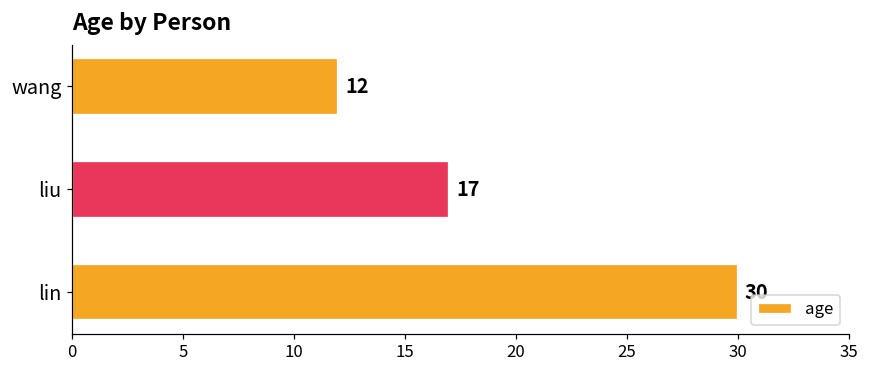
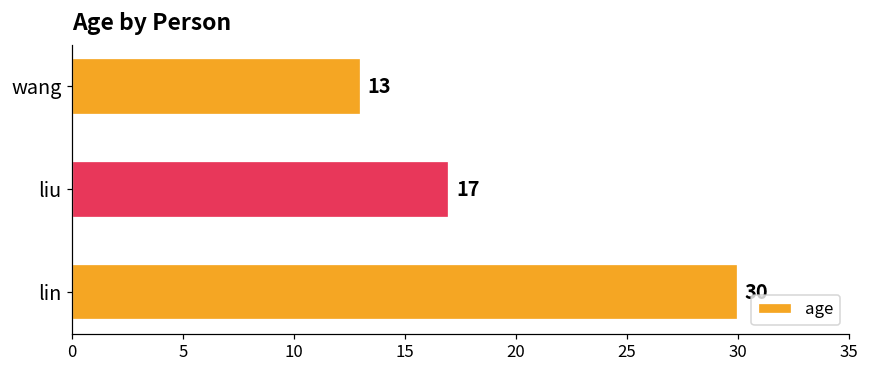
  {
-   "wang": 12,
+   "wang": 13,
    "liu": 17
  }
